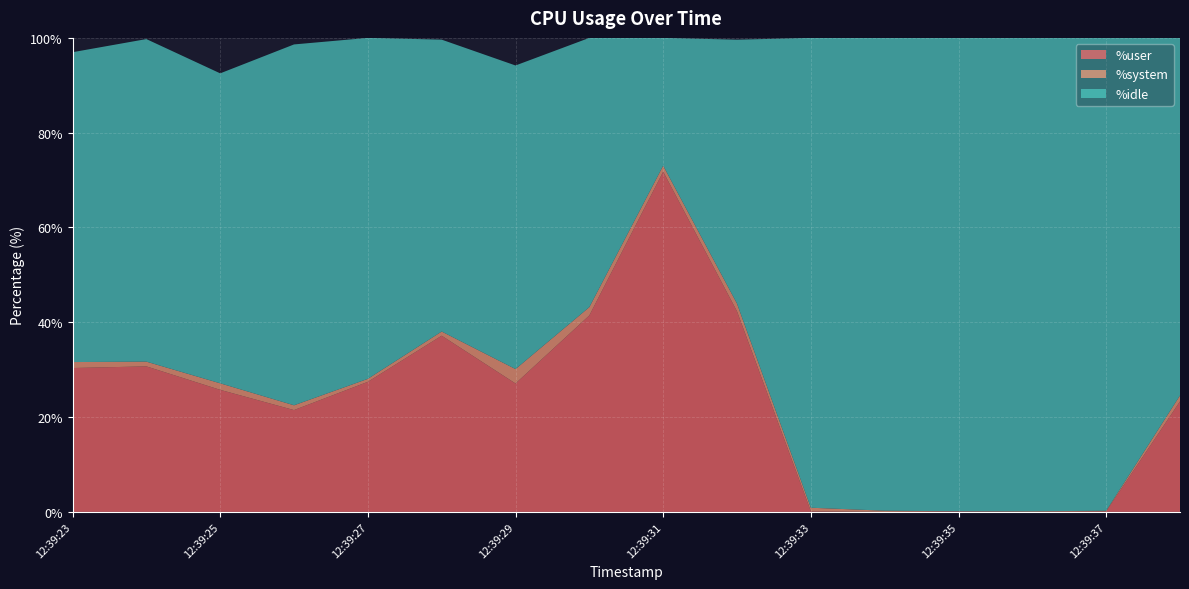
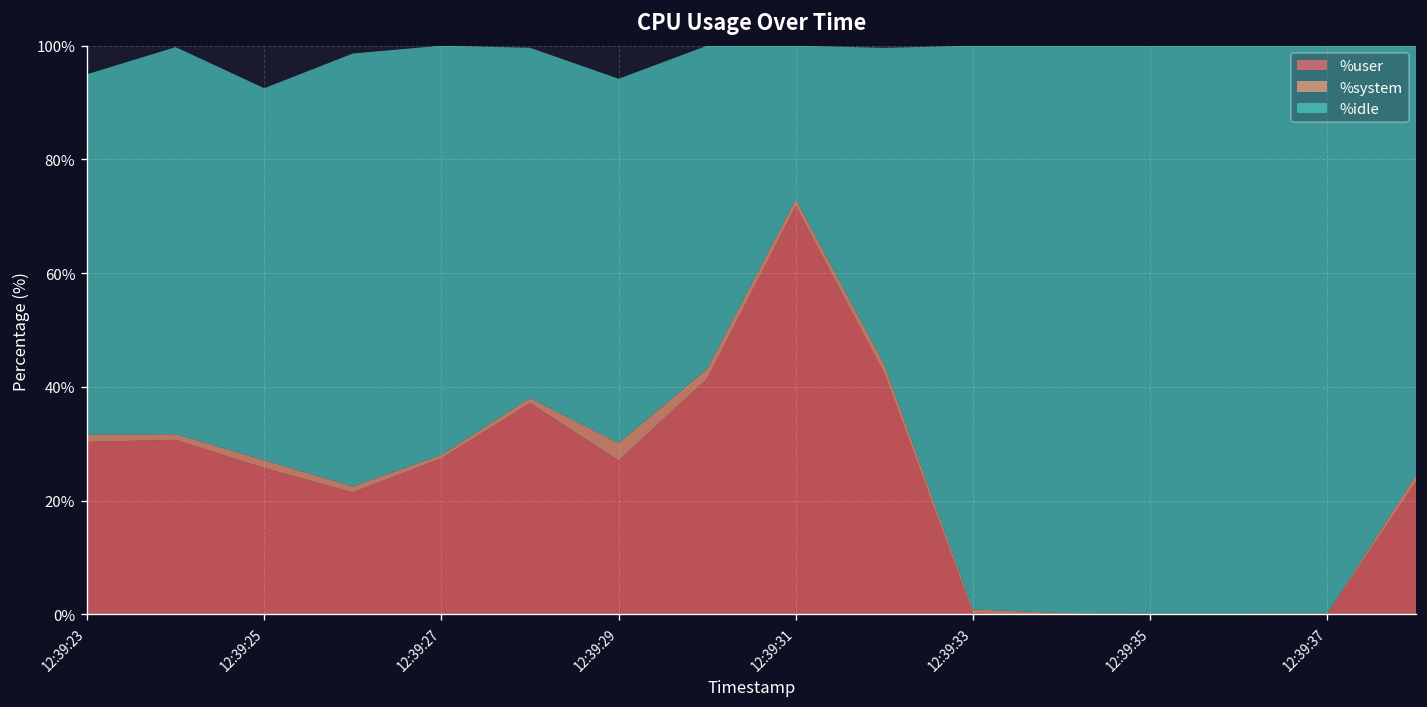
  {
    "%idle": {
-     "12:39:23": "65%",
+     "12:39:23": "63%",
      "12:39:25": "65%",
      "12:39:27": "72%",
      "12:39:29": "64%",
      "12:39:31": "27%",
      "12:39:33": "99%",
      "12:39:35": "100%",
      "12:39:37": "100%"
    }
  }
